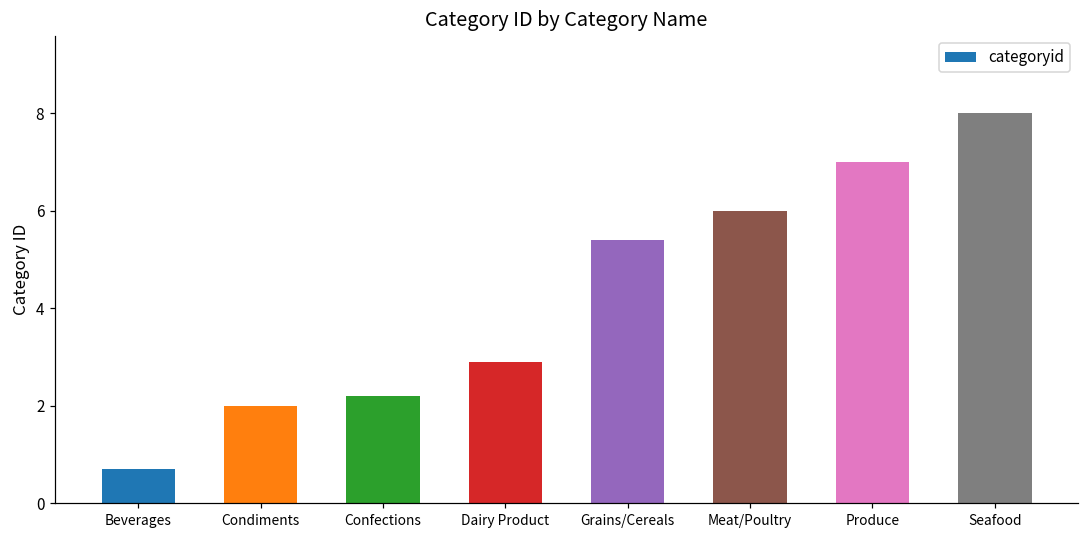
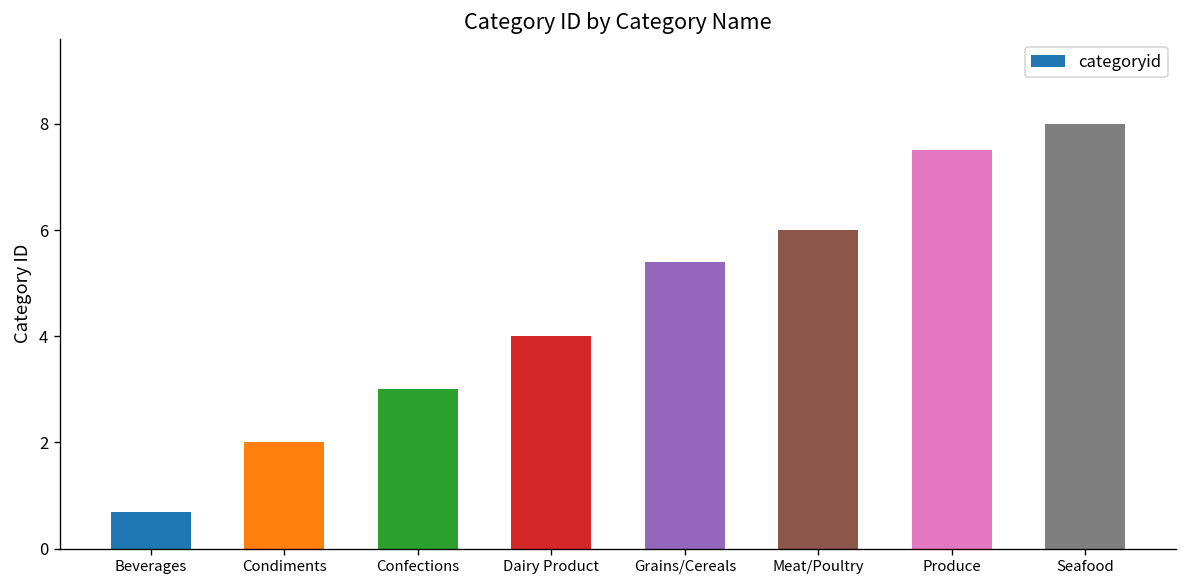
  {
    "Beverages": 0.7,
    "Condiments": 2.0,
-   "Confections": 2.2,
-   "Dairy Product": 2.9,
+   "Confections": 3.0,
+   "Dairy Product": 4.0,
    "Grains/Cereals": 5.4,
    "Meat/Poultry": 6.0,
-   "Produce": 7.0,
+   "Produce": 7.5,
    "Seafood": 8.0
  }
